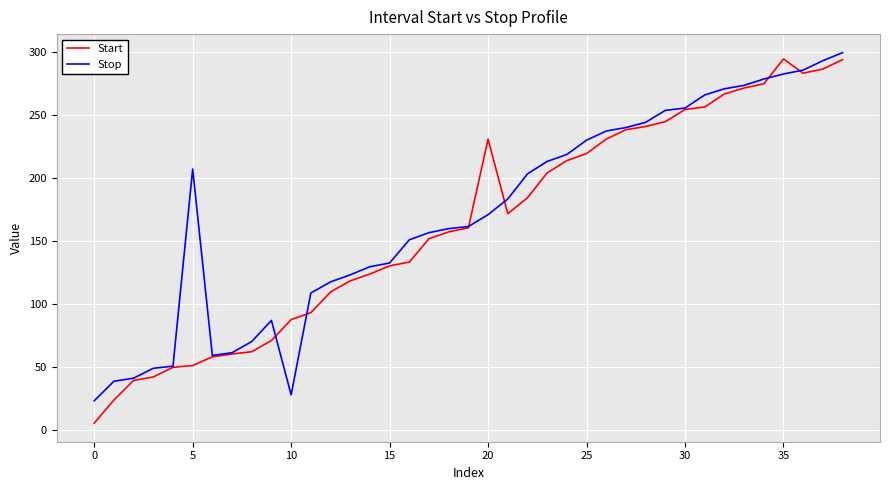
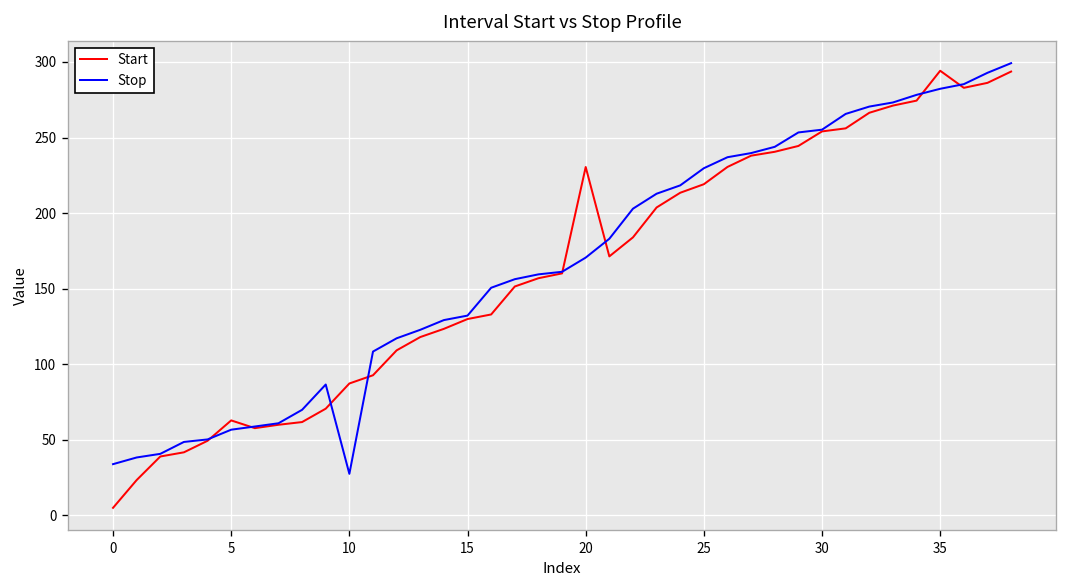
  {
    "Start": {
      "0": 5,
-     "5": 51,
+     "5": 63,
      "10": 87,
      "15": 130,
      "20": 231,
      "25": 219,
      "35": 294
    },
    "Stop": {
-     "0": 23,
-     "5": 207,
+     "0": 34,
+     "5": 57,
      "10": 28,
      "15": 132,
      "20": 171,
      "25": 230,
      "35": 282
    }
  }
